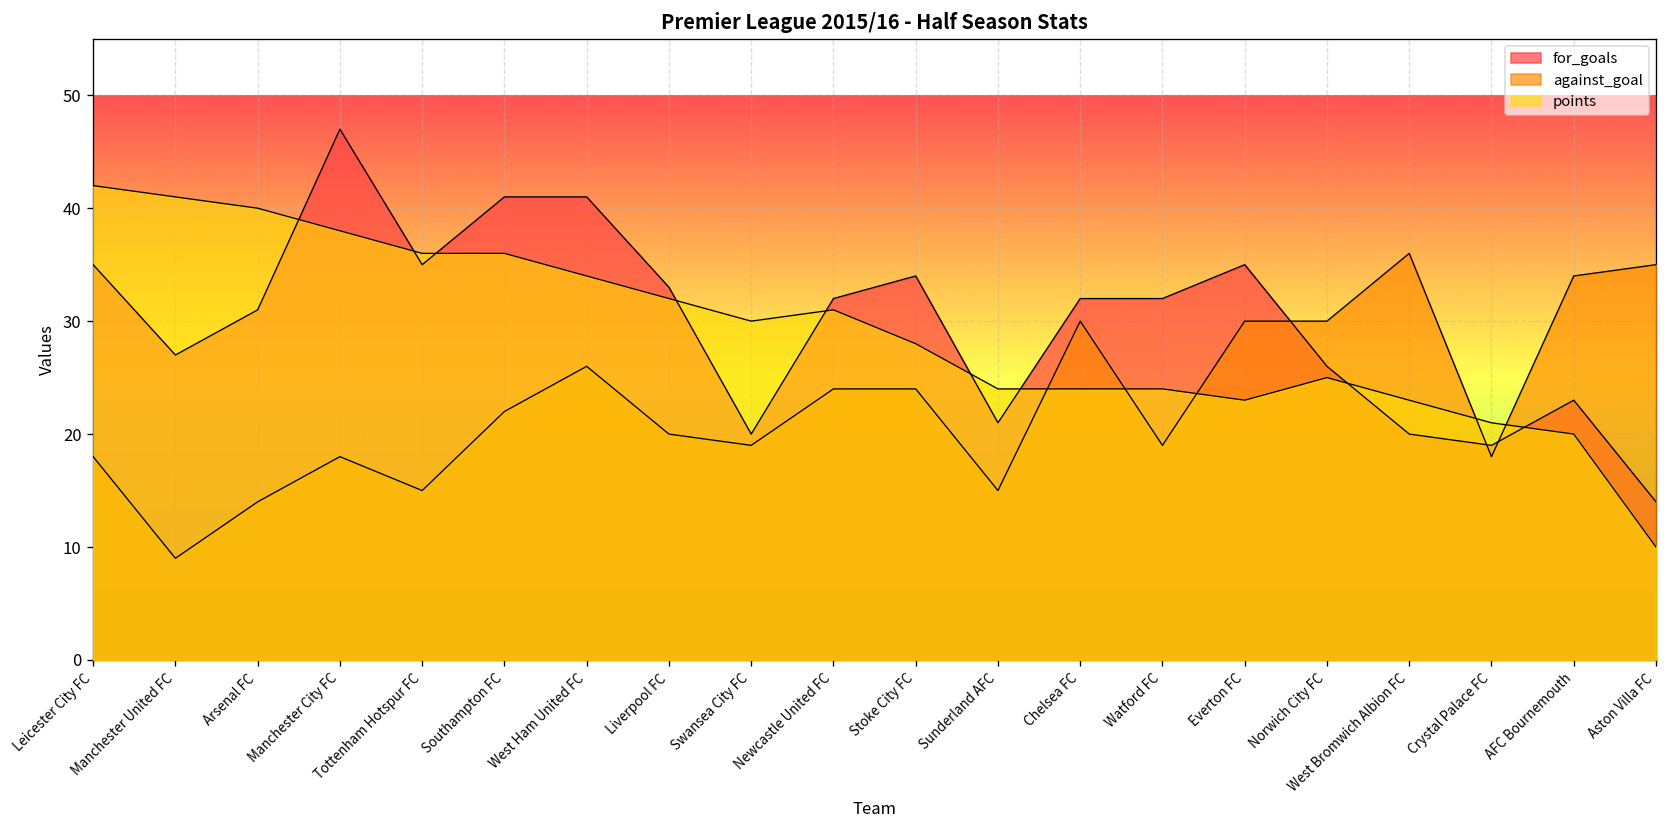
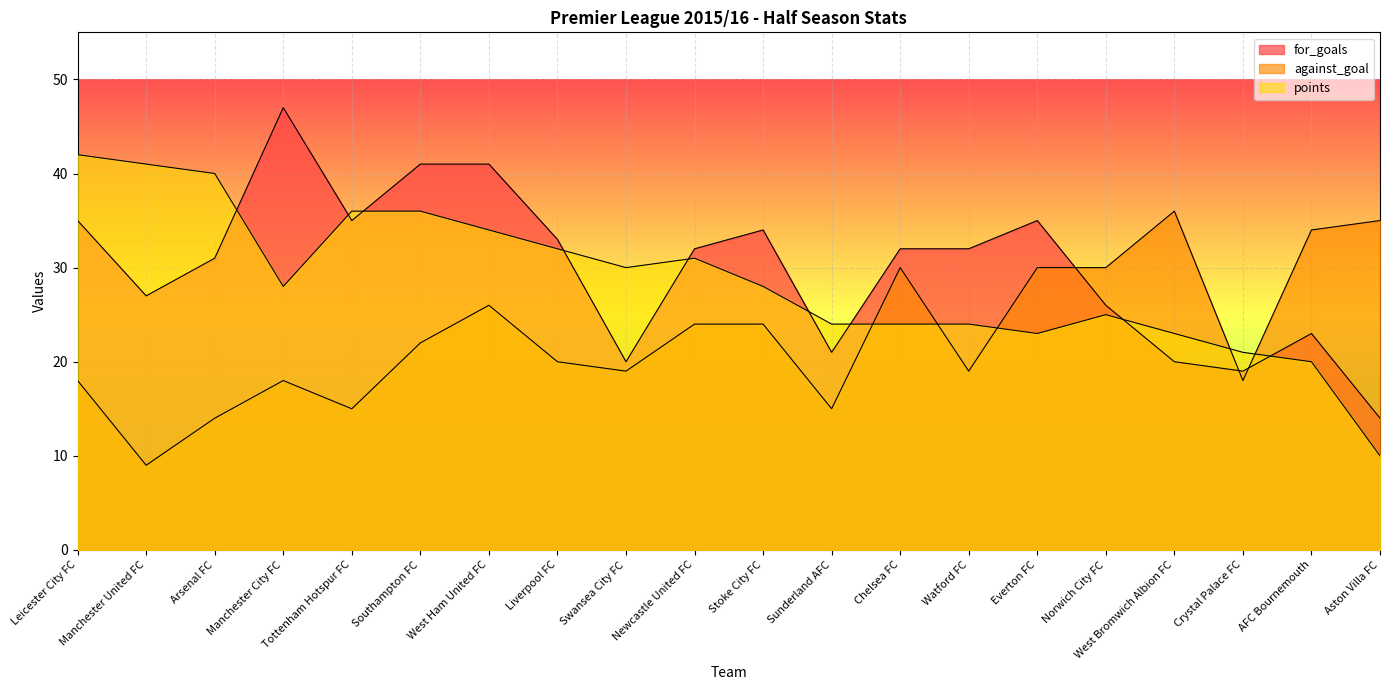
  {
    "for_goals": {
      "Leicester City FC": 35,
      "Manchester United FC": 27,
      "Arsenal FC": 31,
      "Manchester City FC": 47,
      "Tottenham Hotspur FC": 35,
      "Southampton FC": 41,
      "West Ham United FC": 41,
      "Liverpool FC": 33,
      "Swansea City FC": 20,
      "Newcastle United FC": 32,
      "Stoke City FC": 34,
      "Sunderland AFC": 21,
      "Chelsea FC": 32,
      "Watford FC": 32,
      "Everton FC": 35,
      "Norwich City FC": 26,
      "West Bromwich Albion FC": 20,
      "Crystal Palace FC": 19,
      "AFC Bournemouth": 23,
      "Aston Villa FC": 14
    },
    "against_goal": {
      "Leicester City FC": 18,
      "Manchester United FC": 9,
      "Arsenal FC": 14,
      "Manchester City FC": 18,
      "Tottenham Hotspur FC": 15,
      "Southampton FC": 22,
      "West Ham United FC": 26,
      "Liverpool FC": 20,
      "Swansea City FC": 19,
      "Newcastle United FC": 24,
      "Stoke City FC": 24,
      "Sunderland AFC": 15,
      "Chelsea FC": 30,
      "Watford FC": 19,
      "Everton FC": 30,
      "Norwich City FC": 30,
      "West Bromwich Albion FC": 36,
      "Crystal Palace FC": 18,
      "AFC Bournemouth": 34,
      "Aston Villa FC": 35
    },
    "points": {
      "Leicester City FC": 42,
      "Manchester United FC": 41,
      "Arsenal FC": 40,
-     "Manchester City FC": 38,
+     "Manchester City FC": 28,
      "Tottenham Hotspur FC": 36,
      "Southampton FC": 36,
      "West Ham United FC": 34,
      "Liverpool FC": 32,
      "Swansea City FC": 30,
      "Newcastle United FC": 31,
      "Stoke City FC": 28,
      "Sunderland AFC": 24,
      "Chelsea FC": 24,
      "Watford FC": 24,
      "Everton FC": 23,
      "Norwich City FC": 25,
      "West Bromwich Albion FC": 23,
      "Crystal Palace FC": 21,
      "AFC Bournemouth": 20,
      "Aston Villa FC": 10
    }
  }
